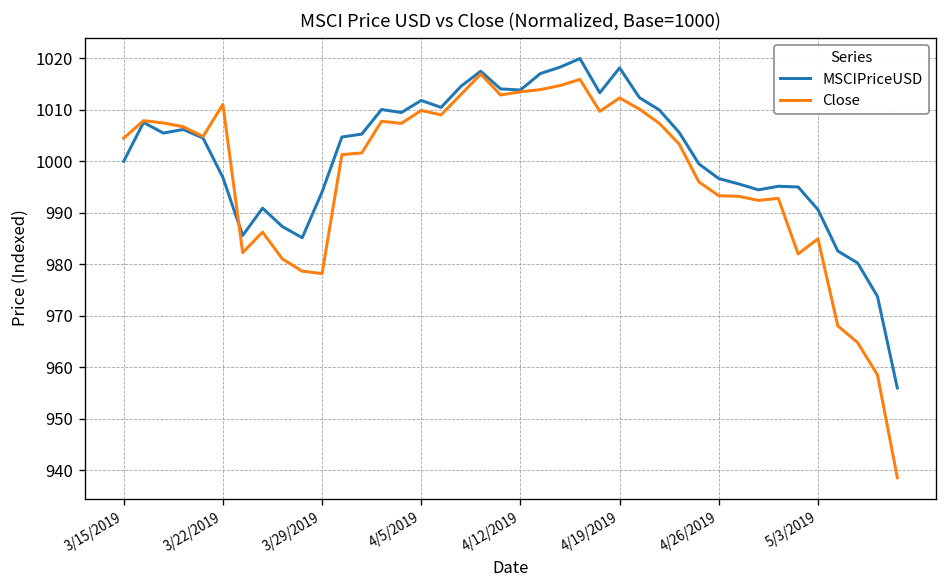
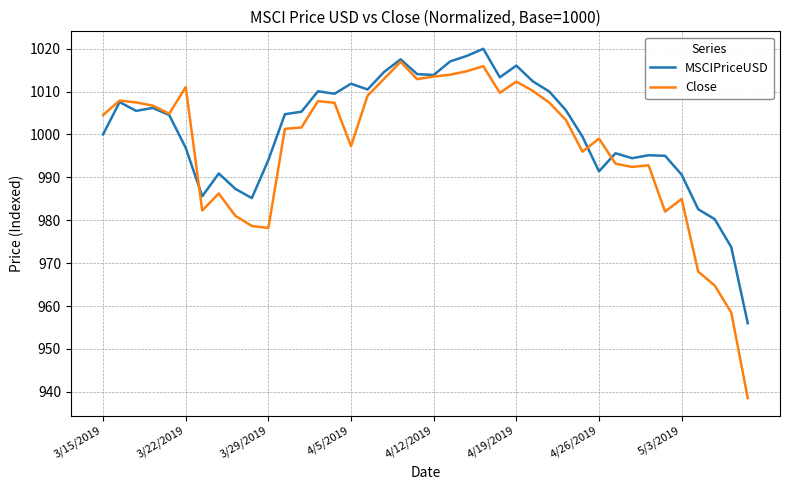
  {
    "MSCIPriceUSD": {
      "3/15/2019": 1000,
      "3/22/2019": 997,
      "3/29/2019": 994,
      "4/5/2019": 1012,
-     "4/19/2019": 1018,
-     "4/26/2019": 997,
+     "4/19/2019": 1016,
+     "4/26/2019": 991,
      "5/3/2019": 991
    },
    "Close": {
      "3/15/2019": 1005,
      "3/22/2019": 1011,
      "3/29/2019": 978,
-     "4/5/2019": 1010,
+     "4/5/2019": 997,
      "4/19/2019": 1012,
-     "4/26/2019": 993,
+     "4/26/2019": 999,
      "5/3/2019": 985
    }
  }
